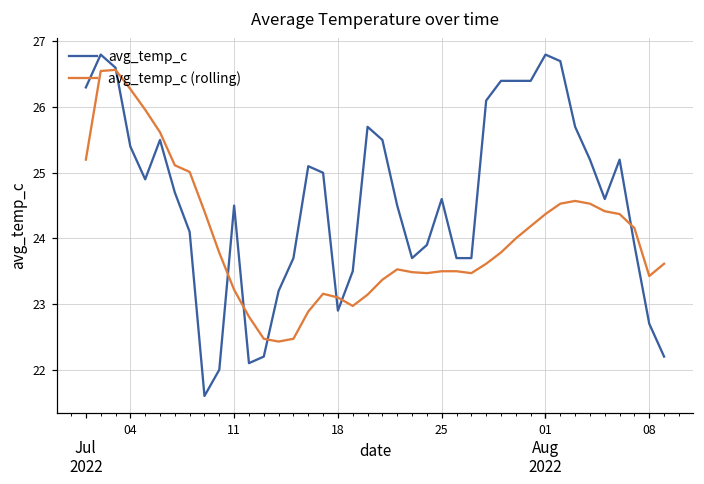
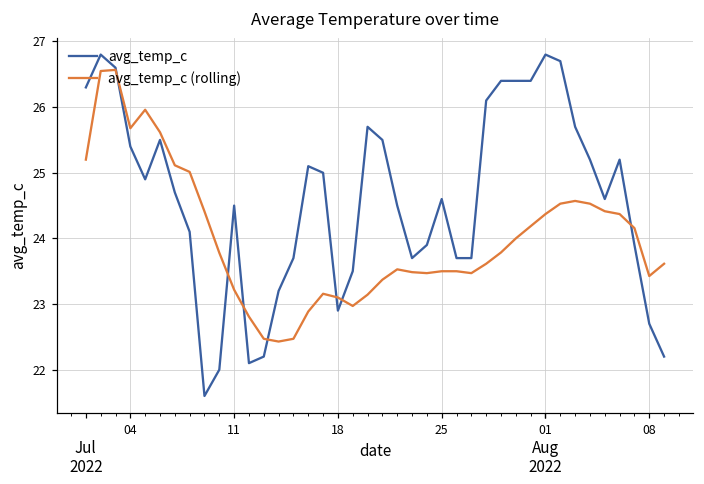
  {
    "avg_temp_c": {
      "Jul 2022": 26.3,
      "04": 25.4,
      "11": 24.5,
      "18": 22.9,
      "25": 24.6,
      "01": 26.8,
      "08": 22.7
    },
    "avg_temp_c (rolling)": {
      "Jul 2022": 25.2,
-     "04": 26.3,
+     "04": 25.7,
      "11": 23.2,
      "18": 23.1,
      "25": 23.5,
      "01": 24.4,
      "08": 23.4
    }
  }
